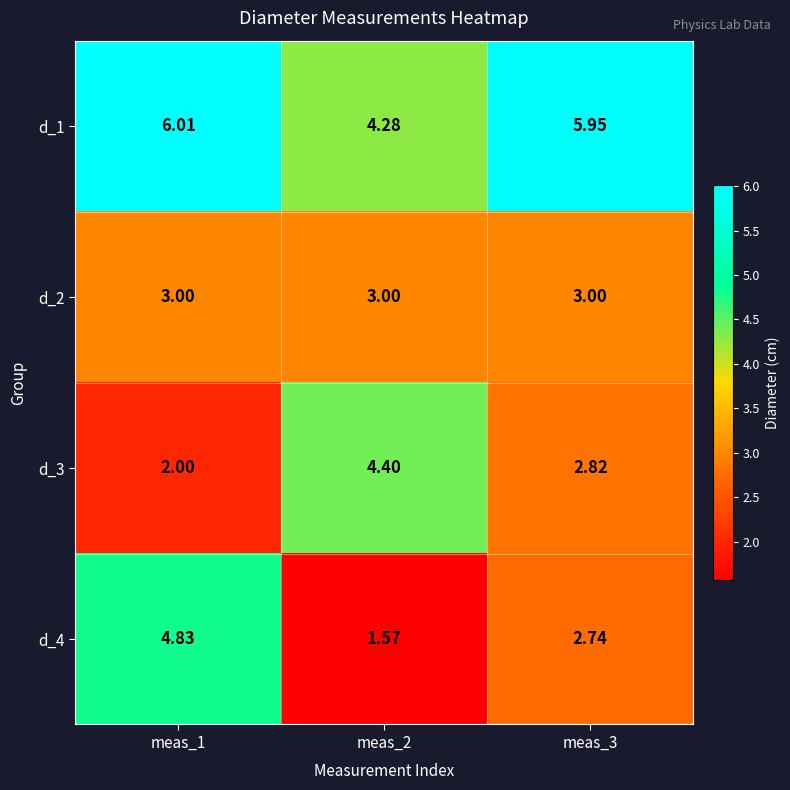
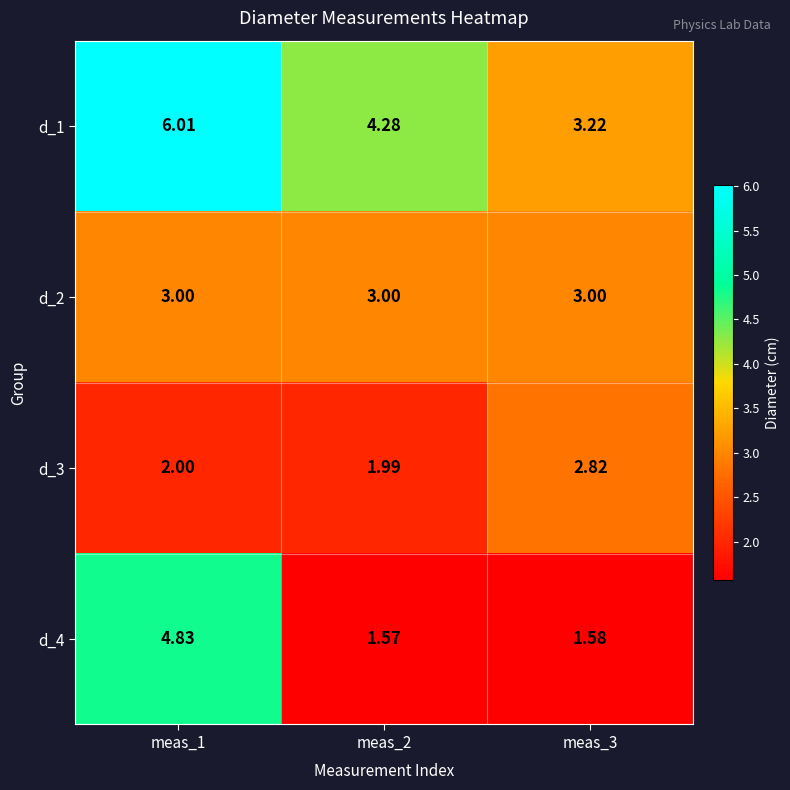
  {
    "d_1": {
      "meas_1": 6.01,
      "meas_2": 4.28,
-     "meas_3": 5.95
+     "meas_3": 3.22
    },
    "d_2": {
      "meas_1": 3.00,
      "meas_2": 3.00,
      "meas_3": 3.00
    },
    "d_3": {
      "meas_1": 2.00,
-     "meas_2": 4.40,
+     "meas_2": 1.99,
      "meas_3": 2.82
    },
    "d_4": {
      "meas_1": 4.83,
      "meas_2": 1.57,
-     "meas_3": 2.74
+     "meas_3": 1.58
    }
  }
